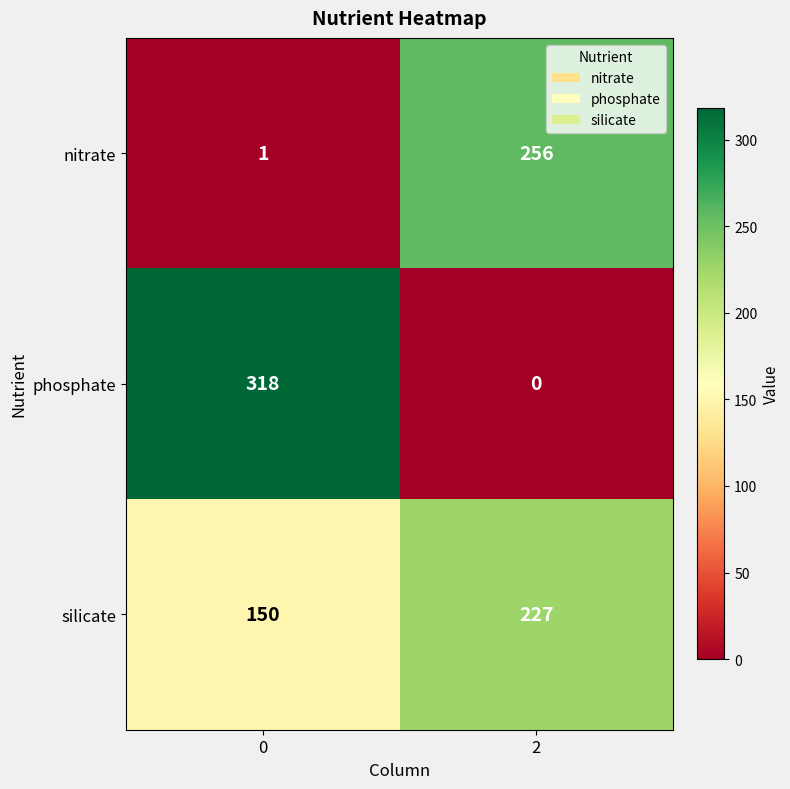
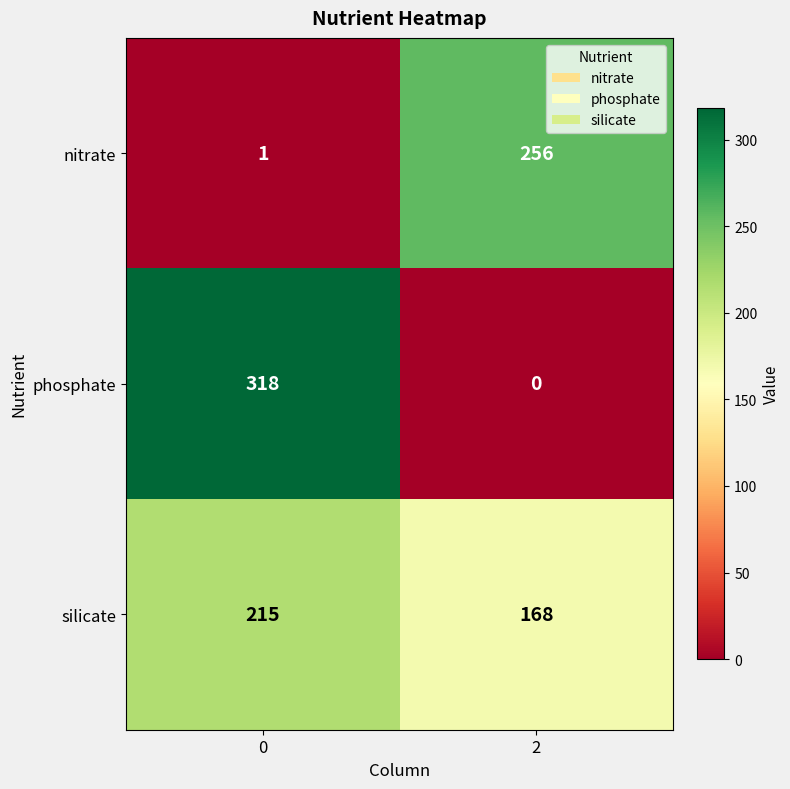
  {
    "nitrate": {
      "0": 1,
      "2": 256
    },
    "phosphate": {
      "0": 318,
      "2": 0
    },
    "silicate": {
-     "0": 150,
-     "2": 227
+     "0": 215,
+     "2": 168
    }
  }
